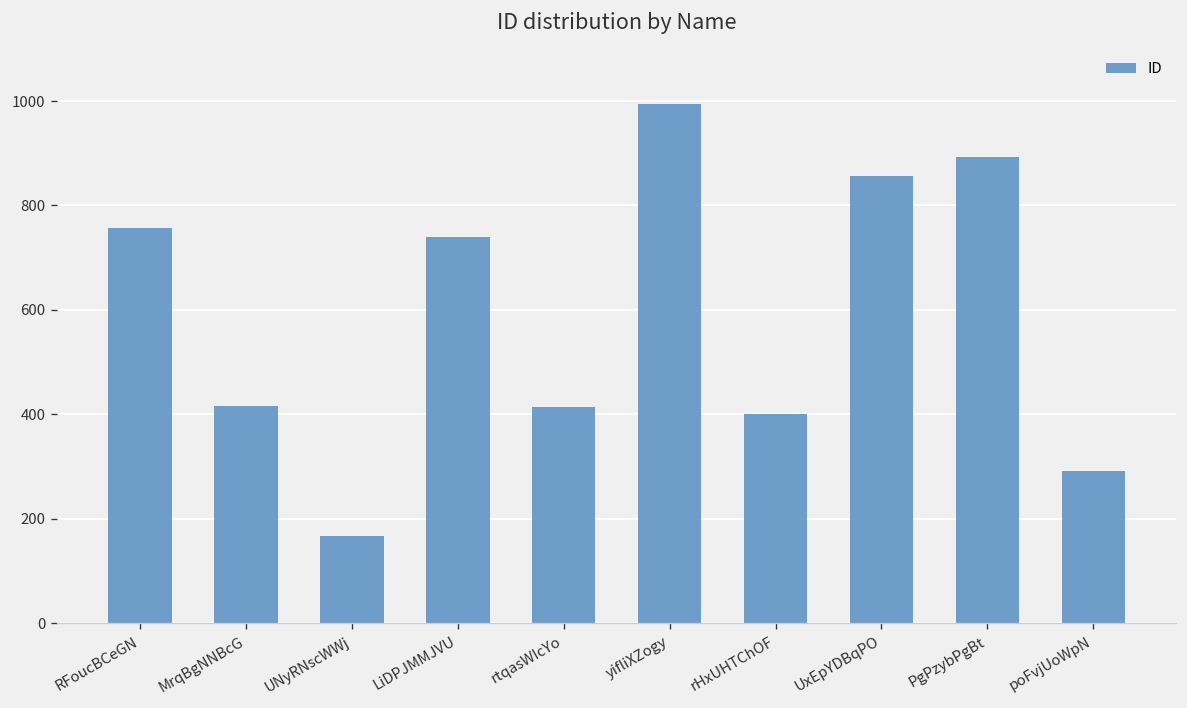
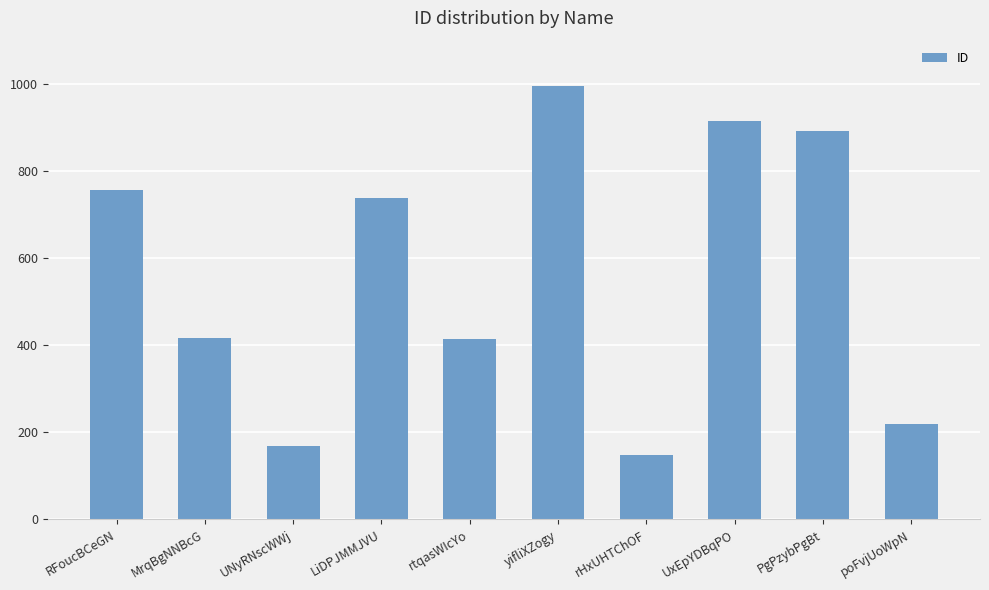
  {
    "RFoucBCeGN": 760,
    "MrqBgNNBcG": 420,
    "UNyRNscWWj": 170,
    "LiDPJMMJVU": 740,
    "rtqasWIcYo": 410,
    "yifliXZogy": 1000,
-   "rHxUHTChOF": 400,
-   "UxEpYDBqPO": 860,
+   "rHxUHTChOF": 150,
+   "UxEpYDBqPO": 920,
    "PgPzybPgBt": 890,
-   "poFvjUoWpN": 290
+   "poFvjUoWpN": 220
  }
